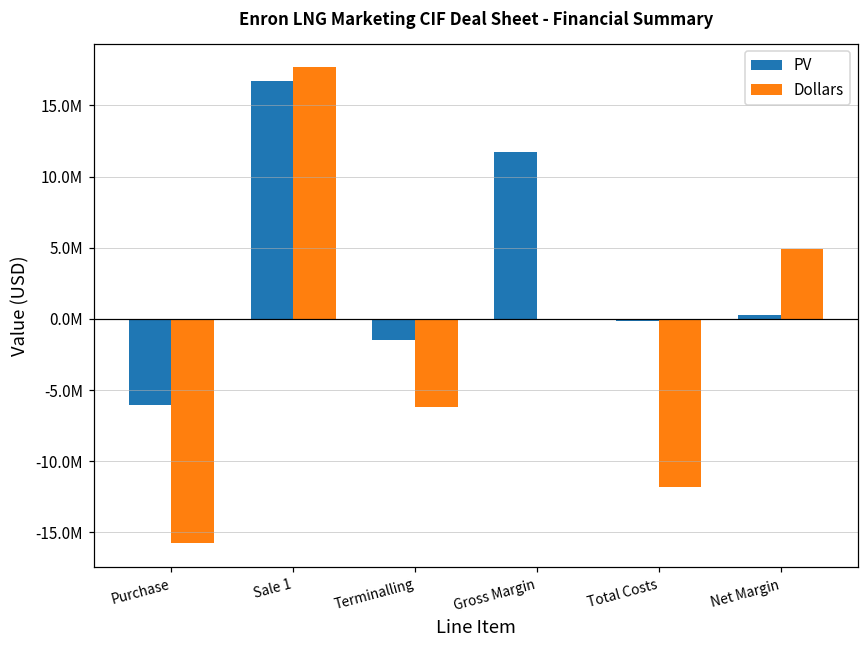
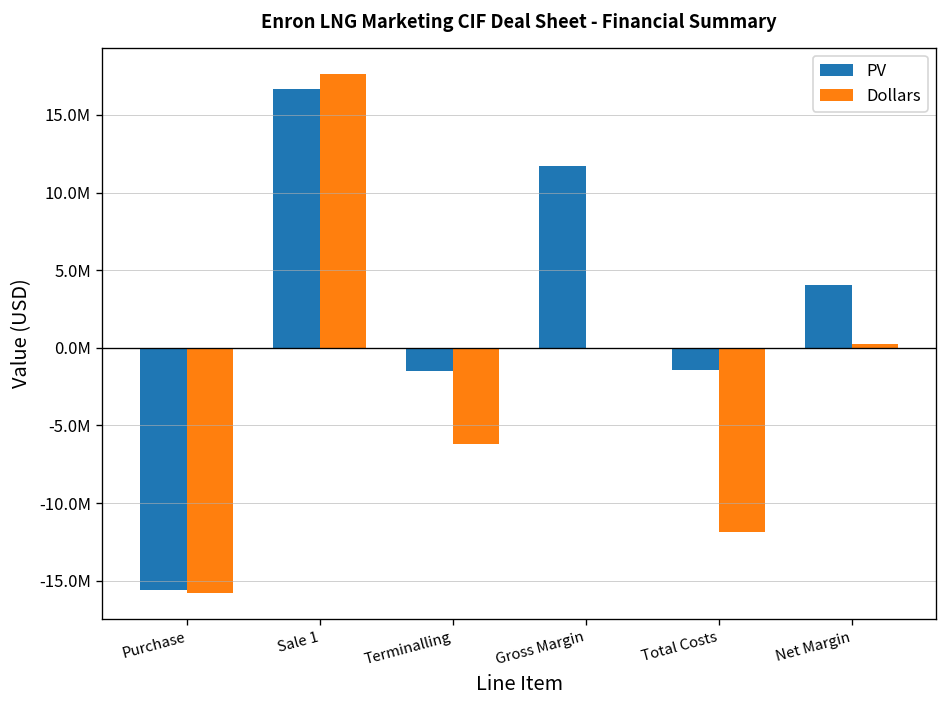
  {
    "PV": {
-     "Purchase": -6000000,
+     "Purchase": -15600000,
      "Sale 1": 16700000,
      "Terminalling": -1500000,
      "Gross Margin": 11700000,
-     "Total Costs": -100000,
-     "Net Margin": 300000
+     "Total Costs": -1500000,
+     "Net Margin": 4000000
    },
    "Dollars": {
      "Purchase": -15800000,
      "Sale 1": 17700000,
      "Terminalling": -6200000,
      "Gross Margin": 0,
      "Total Costs": -11800000,
-     "Net Margin": 4900000
+     "Net Margin": 300000
    }
  }
